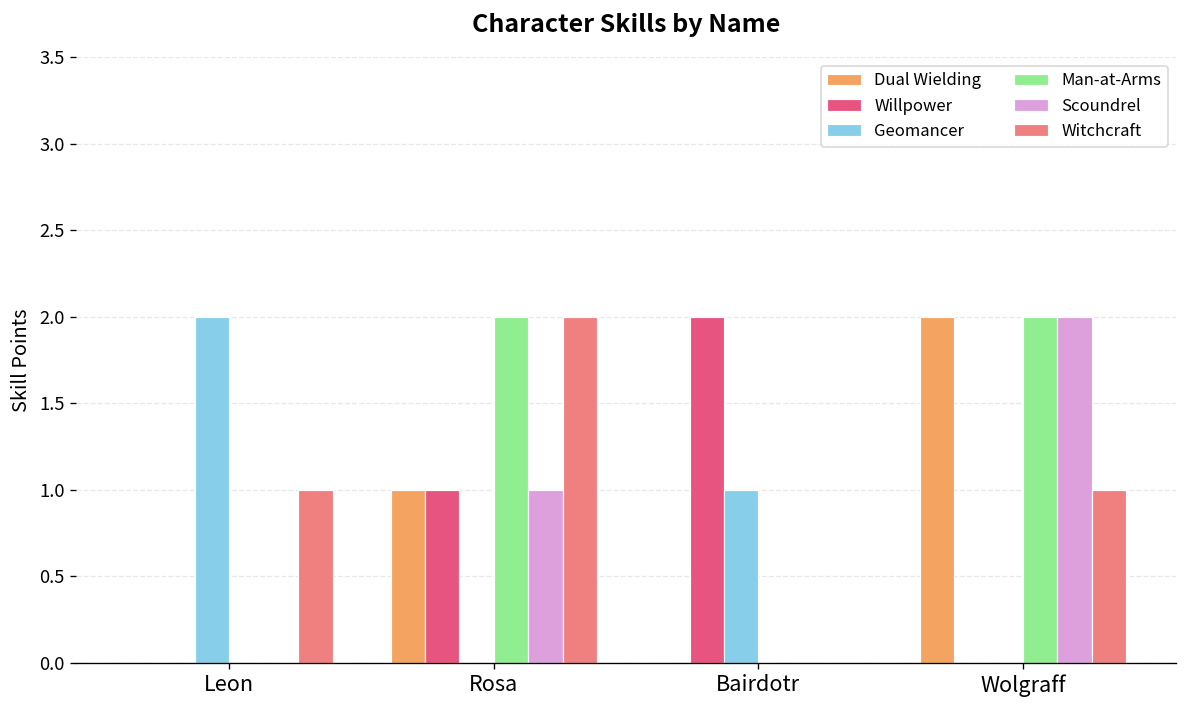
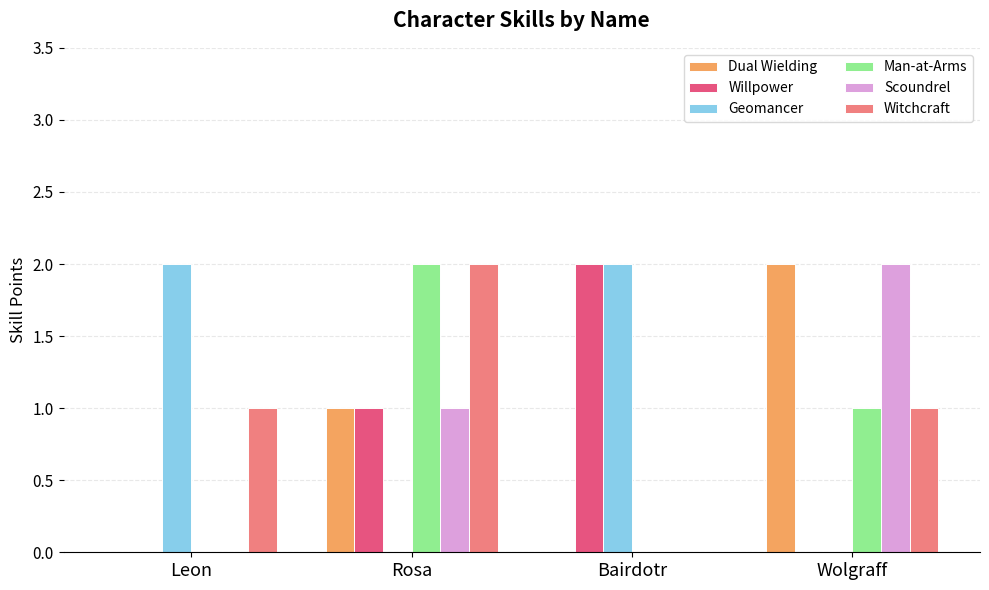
  {
    "Geomancer": {
      "Leon": 2,
      "Rosa": 0,
-     "Bairdotr": 1,
+     "Bairdotr": 2,
      "Wolgraff": 0
    },
    "Man-at-Arms": {
      "Leon": 0,
      "Rosa": 2,
      "Bairdotr": 0,
-     "Wolgraff": 2
+     "Wolgraff": 1
    },
    "Scoundrel": {
      "Leon": 0,
      "Rosa": 1,
      "Bairdotr": 0,
      "Wolgraff": 2
    }
  }
